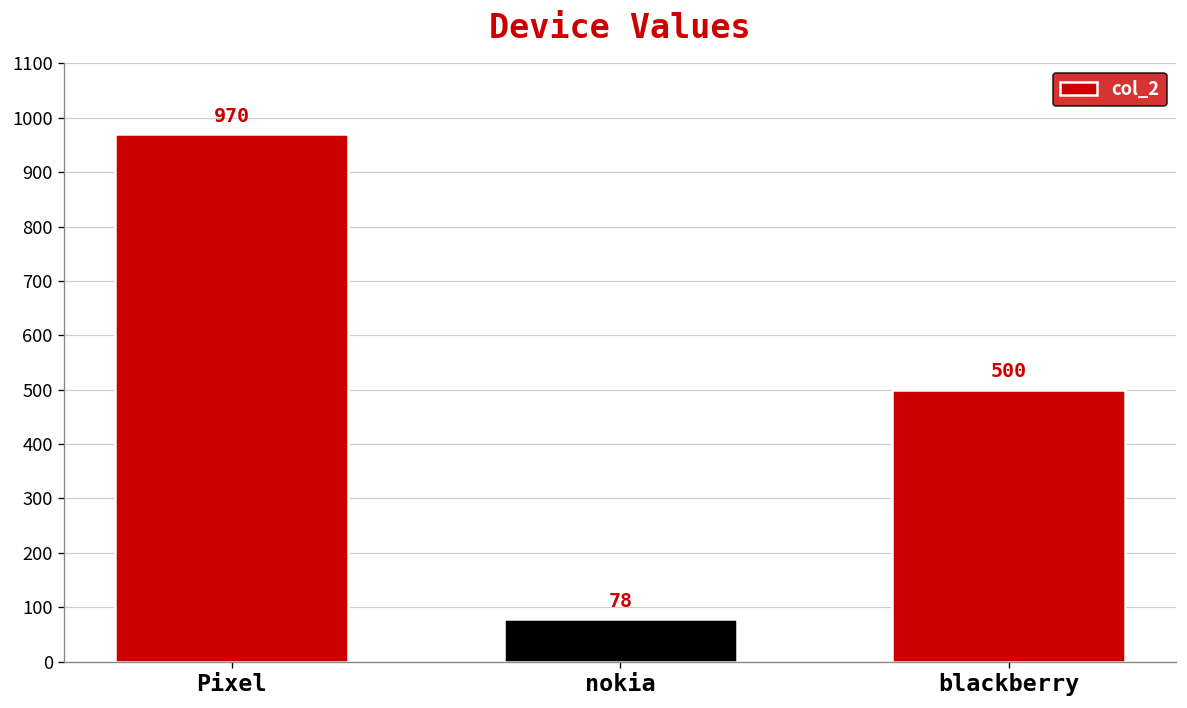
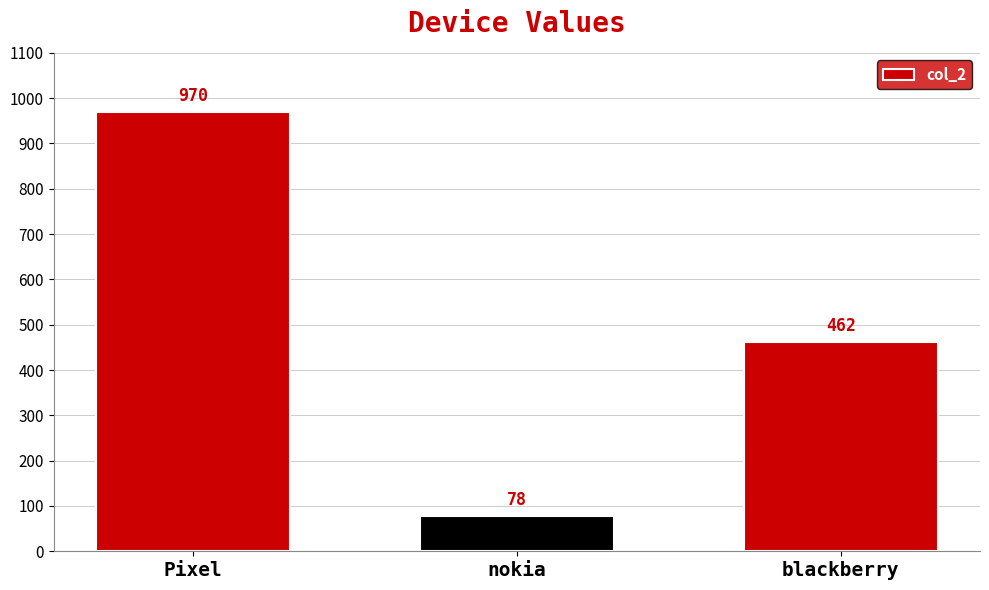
  {
    "Pixel": 970,
    "nokia": 78,
-   "blackberry": 500
+   "blackberry": 462
  }
